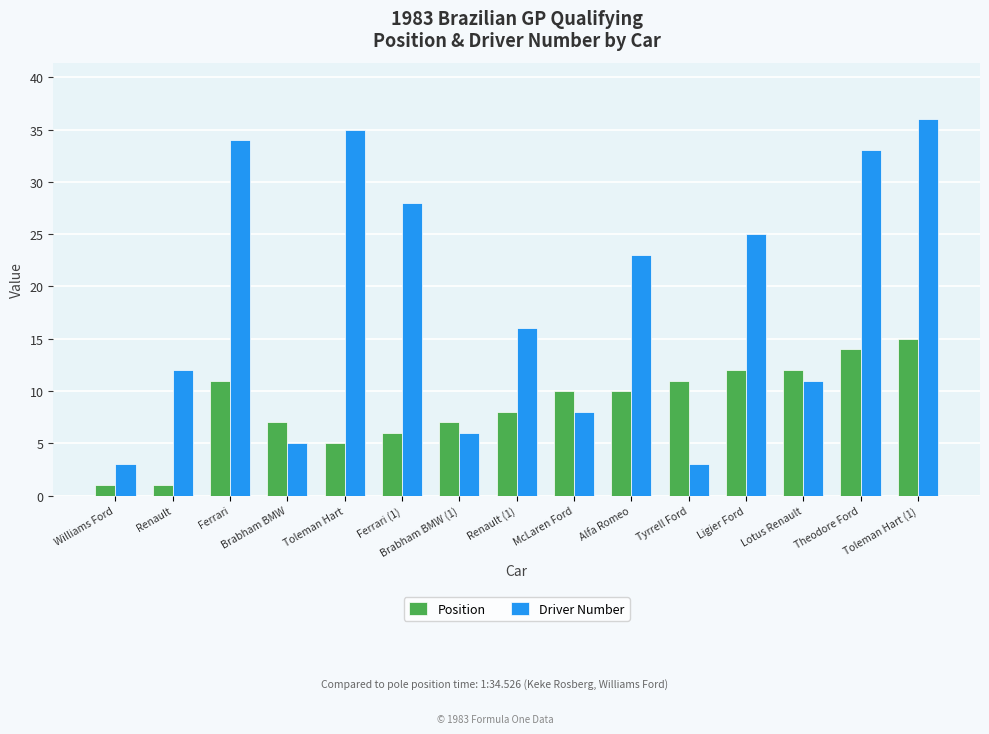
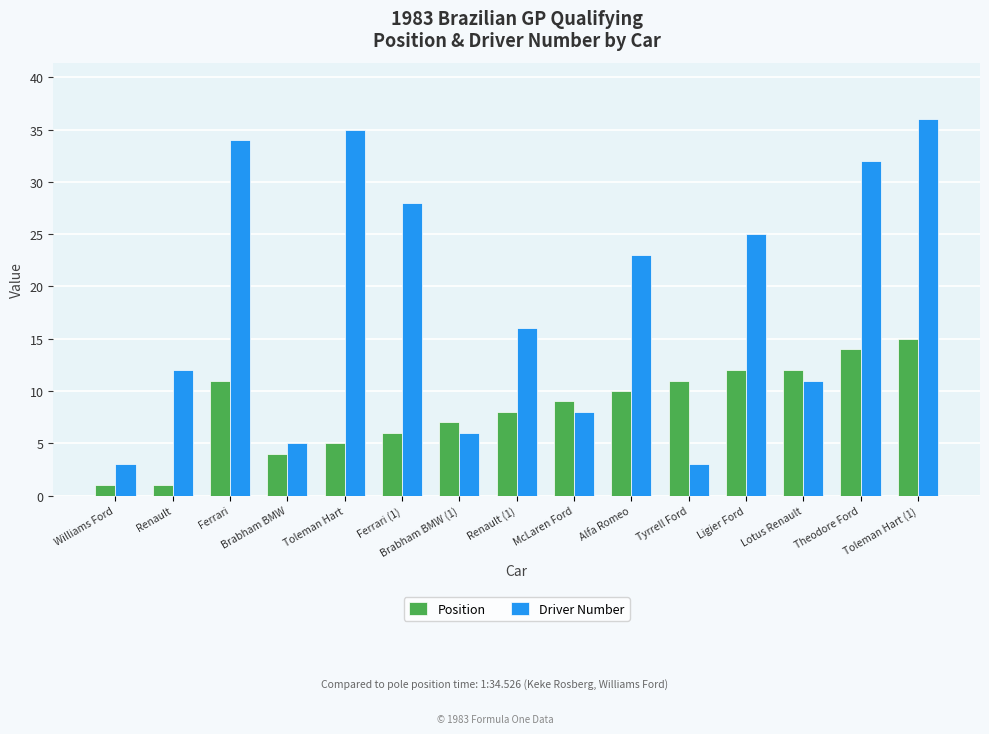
  {
    "Position": {
      "Williams Ford": 1,
      "Renault": 1,
      "Ferrari": 11,
-     "Brabham BMW": 7,
+     "Brabham BMW": 4,
      "Toleman Hart": 5,
      "Ferrari (1)": 6,
      "Brabham BMW (1)": 7,
      "Renault (1)": 8,
-     "McLaren Ford": 10,
+     "McLaren Ford": 9,
      "Alfa Romeo": 10,
      "Tyrrell Ford": 11,
      "Ligier Ford": 12,
      "Lotus Renault": 12,
      "Theodore Ford": 14,
      "Toleman Hart (1)": 15
    },
    "Driver Number": {
      "Williams Ford": 3,
      "Renault": 12,
      "Ferrari": 34,
      "Brabham BMW": 5,
      "Toleman Hart": 35,
      "Ferrari (1)": 28,
      "Brabham BMW (1)": 6,
      "Renault (1)": 16,
      "McLaren Ford": 8,
      "Alfa Romeo": 23,
      "Tyrrell Ford": 3,
      "Ligier Ford": 25,
      "Lotus Renault": 11,
-     "Theodore Ford": 33,
+     "Theodore Ford": 32,
      "Toleman Hart (1)": 36
    }
  }
